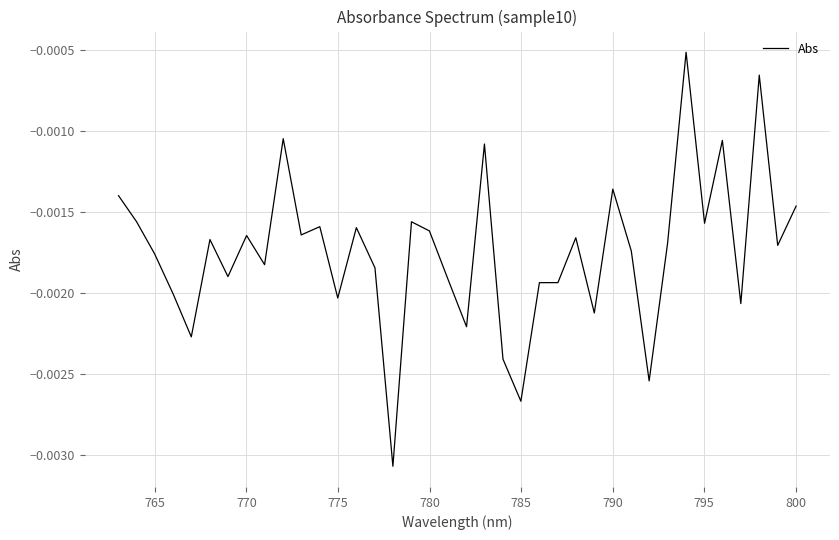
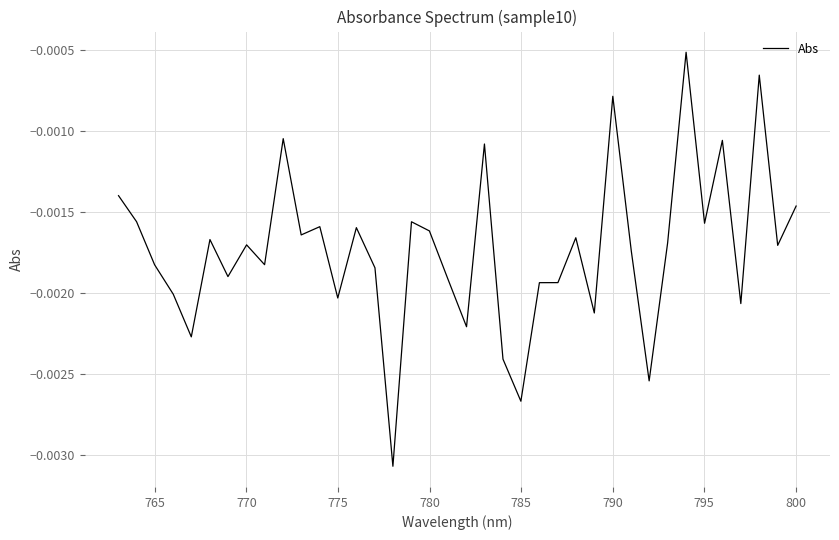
  {
-   "765": -0.00176,
-   "770": -0.00165,
+   "765": -0.00183,
+   "770": -0.00170,
    "775": -0.00203,
    "780": -0.00162,
    "785": -0.00267,
-   "790": -0.00136,
+   "790": -0.00078,
    "795": -0.00157,
    "800": -0.00146
  }
